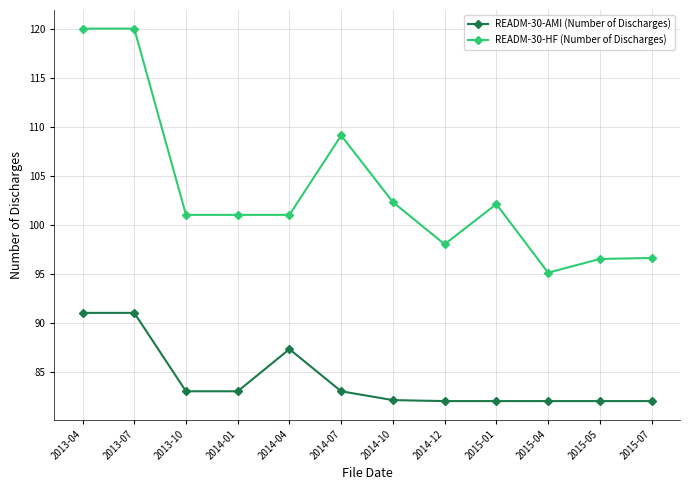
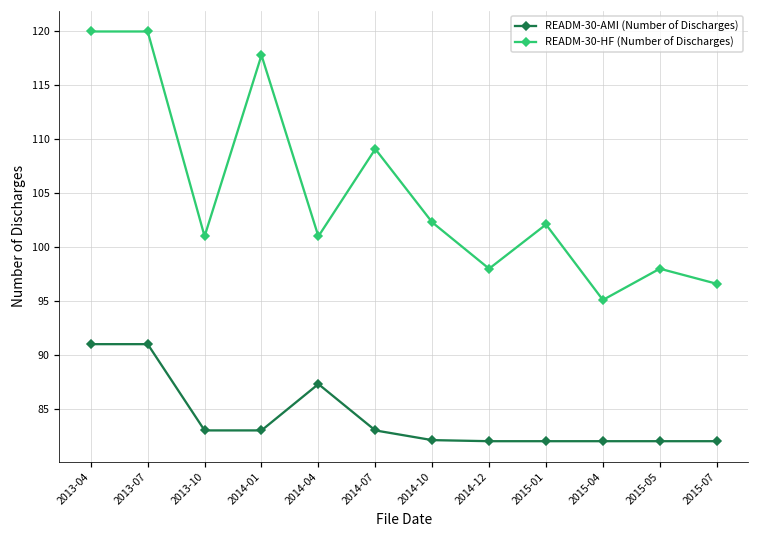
  {
    "READM-30-AMI (Number of Discharges)": {
      "2013-04": 91,
      "2013-07": 91,
      "2013-10": 83,
      "2014-01": 83,
      "2014-04": 87,
      "2014-07": 83,
      "2014-10": 82,
      "2014-12": 82,
      "2015-01": 82,
      "2015-04": 82,
      "2015-05": 82,
      "2015-07": 82
    },
    "READM-30-HF (Number of Discharges)": {
      "2013-04": 120,
      "2013-07": 120,
      "2013-10": 101,
-     "2014-01": 101,
+     "2014-01": 118,
      "2014-04": 101,
      "2014-07": 109,
      "2014-10": 102,
      "2014-12": 98,
      "2015-01": 102,
      "2015-04": 95,
-     "2015-05": 97,
+     "2015-05": 98,
      "2015-07": 97
    }
  }
